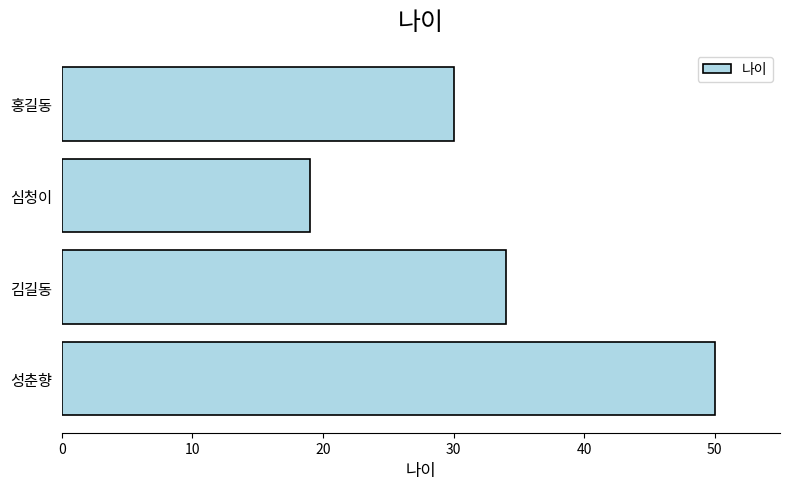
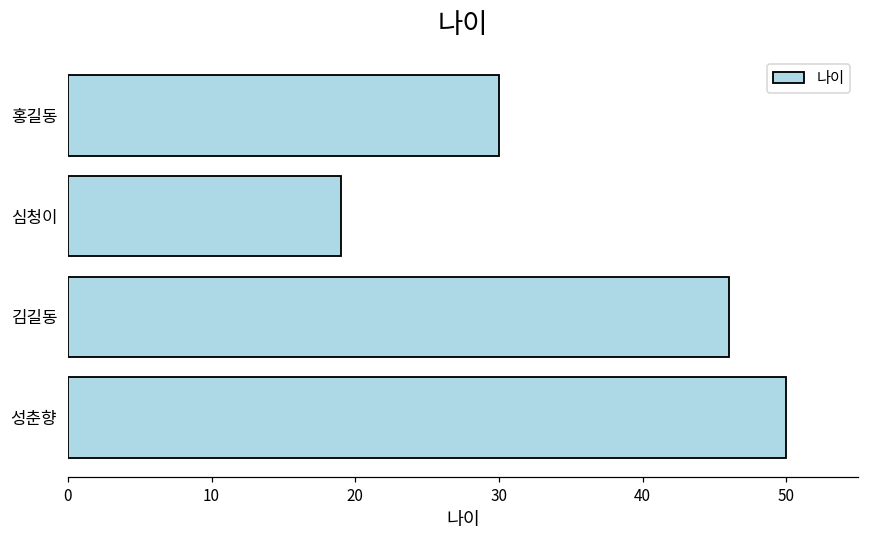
  {
    "홍길동": 30,
    "심청이": 19,
-   "김길동": 34,
+   "김길동": 46,
    "성춘향": 50
  }
